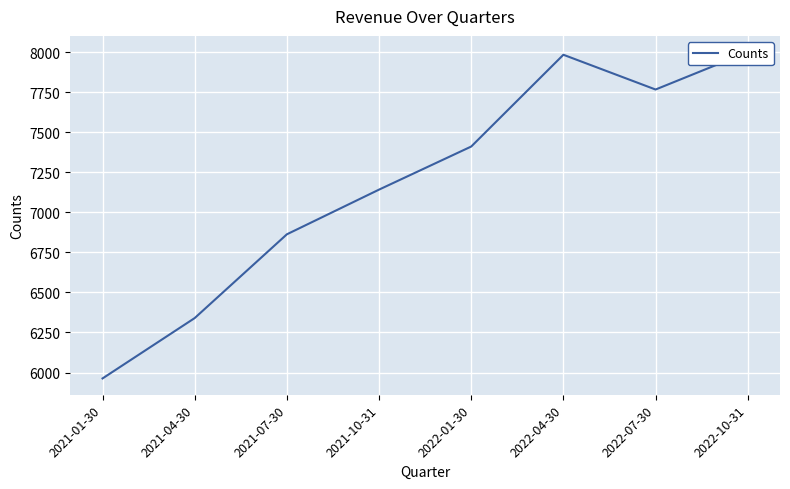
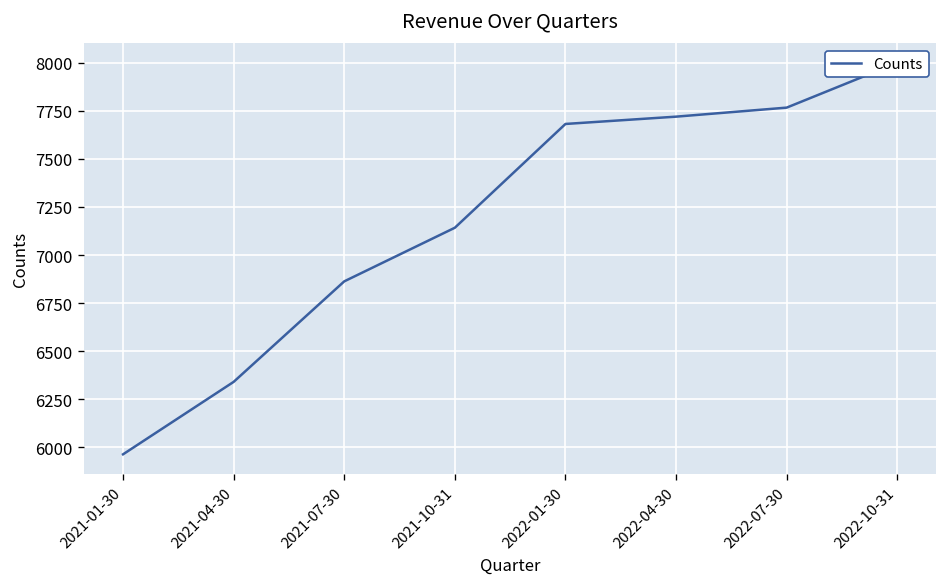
  {
    "2021-01-30": 5960,
    "2021-04-30": 6340,
    "2021-07-30": 6860,
    "2021-10-31": 7140,
-   "2022-01-30": 7410,
-   "2022-04-30": 7980,
+   "2022-01-30": 7680,
+   "2022-04-30": 7720,
    "2022-07-30": 7770
  }
